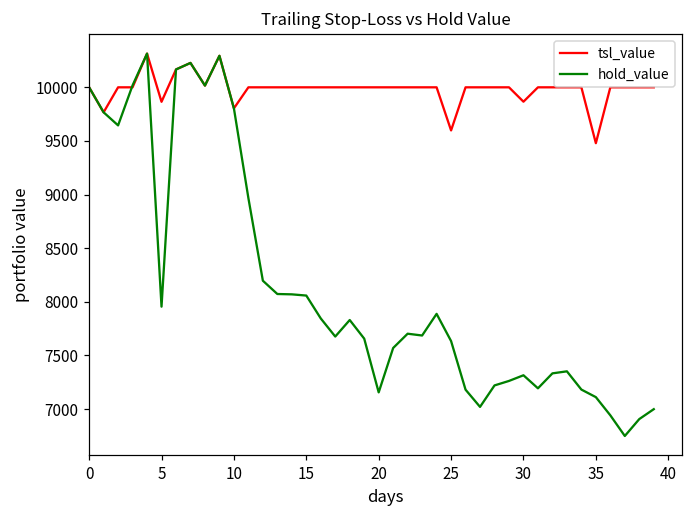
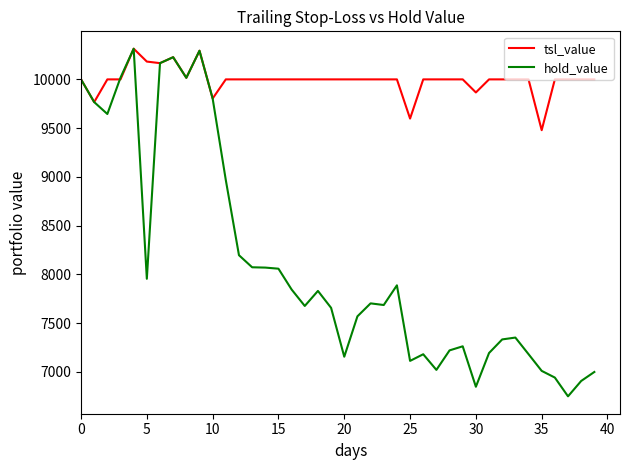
  {
    "tsl_value": {
-     "5": 9900,
+     "5": 10200,
      "15": 10000,
      "20": 10000,
      "25": 9600,
      "30": 9900,
      "35": 9500
    },
    "hold_value": {
      "5": 8000,
      "15": 8100,
      "20": 7200,
-     "25": 7600,
-     "30": 7300,
-     "35": 7100
+     "25": 7100,
+     "30": 6800,
+     "35": 7000
    }
  }
